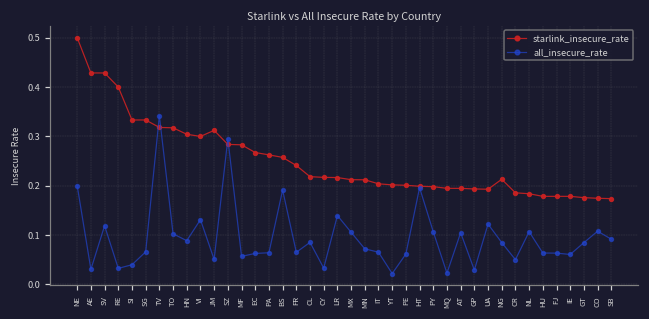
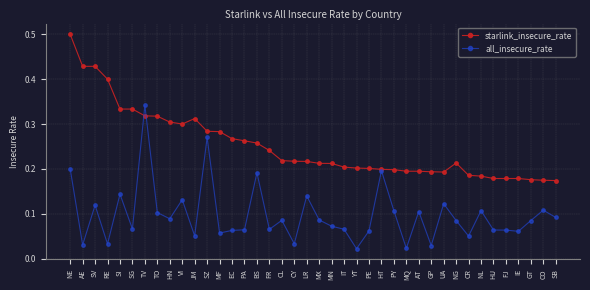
  {
    "starlink_insecure_rate": {
      "NE": 0.50,
      "AE": 0.43,
      "SV": 0.43,
      "RE": 0.40,
      "SI": 0.33,
      "SG": 0.33,
      "TV": 0.32,
      "TO": 0.32,
      "HN": 0.30,
      "VI": 0.30,
      "JM": 0.31,
      "SZ": 0.28,
      "MF": 0.28,
      "EC": 0.27,
      "PA": 0.26,
      "BS": 0.26,
      "FR": 0.24,
      "CL": 0.22,
      "CY": 0.22,
      "LR": 0.22,
      "MX": 0.21,
      "MN": 0.21,
      "IT": 0.20,
      "YT": 0.20,
      "PE": 0.20,
      "PY": 0.20,
      "MQ": 0.19,
      "AT": 0.19,
      "GP": 0.19,
      "UA": 0.19,
      "NG": 0.21,
      "CR": 0.19,
      "NL": 0.18,
      "HU": 0.18,
      "FJ": 0.18,
      "IE": 0.18,
      "GT": 0.18,
      "CO": 0.17,
      "SB": 0.17
    },
    "all_insecure_rate": {
      "NE": 0.20,
      "AE": 0.03,
      "SV": 0.12,
      "RE": 0.03,
-     "SI": 0.04,
+     "SI": 0.14,
      "SG": 0.07,
      "TV": 0.34,
      "TO": 0.10,
      "HN": 0.09,
      "VI": 0.13,
      "JM": 0.05,
-     "SZ": 0.30,
+     "SZ": 0.27,
      "MF": 0.06,
      "EC": 0.06,
      "PA": 0.06,
      "BS": 0.19,
      "FR": 0.07,
      "CL": 0.09,
      "CY": 0.03,
      "LR": 0.14,
-     "MX": 0.11,
+     "MX": 0.09,
      "MN": 0.07,
      "IT": 0.07,
      "YT": 0.02,
      "PE": 0.06,
      "PY": 0.11,
      "MQ": 0.02,
      "AT": 0.10,
      "GP": 0.03,
      "UA": 0.12,
      "NG": 0.08,
      "CR": 0.05,
      "NL": 0.11,
      "HU": 0.06,
      "FJ": 0.06,
      "IE": 0.06,
      "GT": 0.08,
      "CO": 0.11,
      "SB": 0.09
    }
  }
